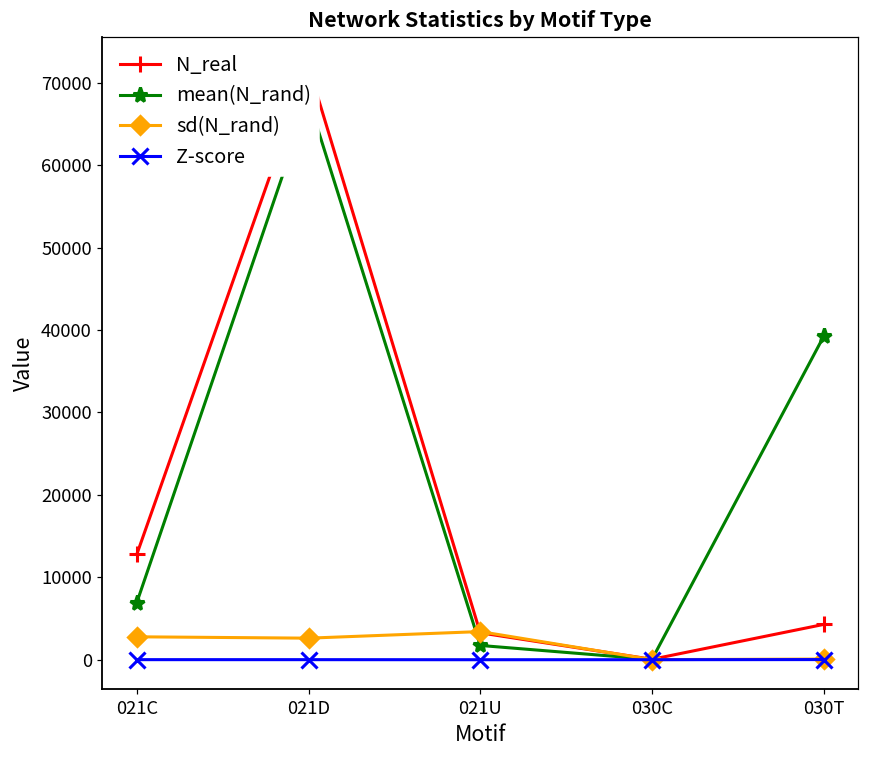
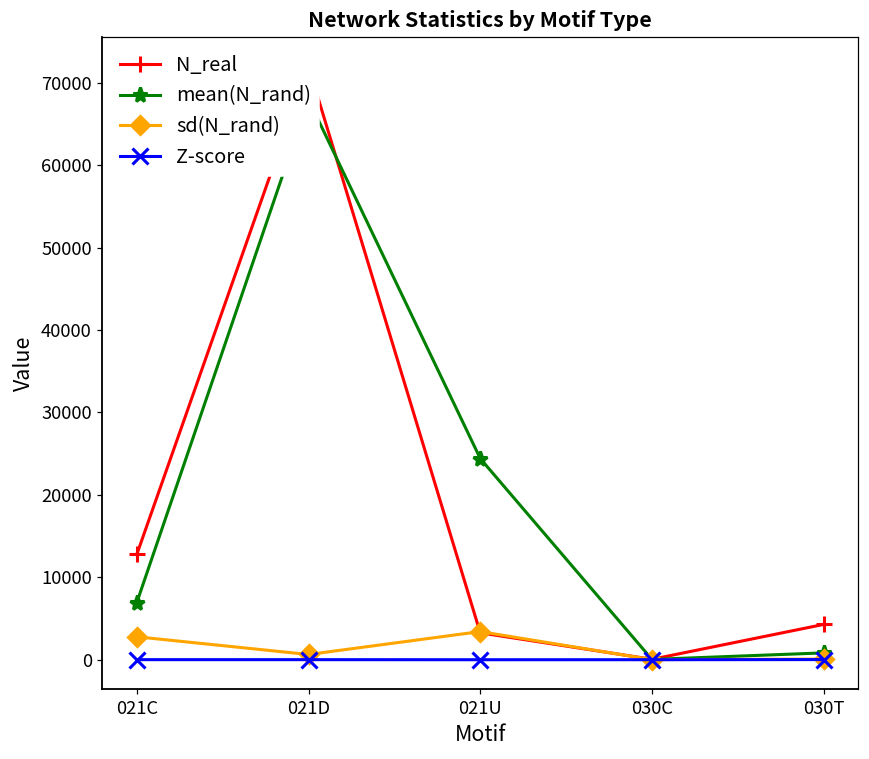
  {
    "N_real": {
      "021C": 13000,
      "030T": 4000
    },
    "mean(N_rand)": {
      "021C": 7000,
-     "021U": 2000,
-     "030T": 39000
+     "021U": 24000,
+     "030T": 1000
    },
    "sd(N_rand)": {
      "021C": 3000,
-     "021D": 3000
+     "021D": 1000
    },
    "Z-score": {
      "021C": 0,
      "021D": 0,
      "021U": 0
    }
  }
